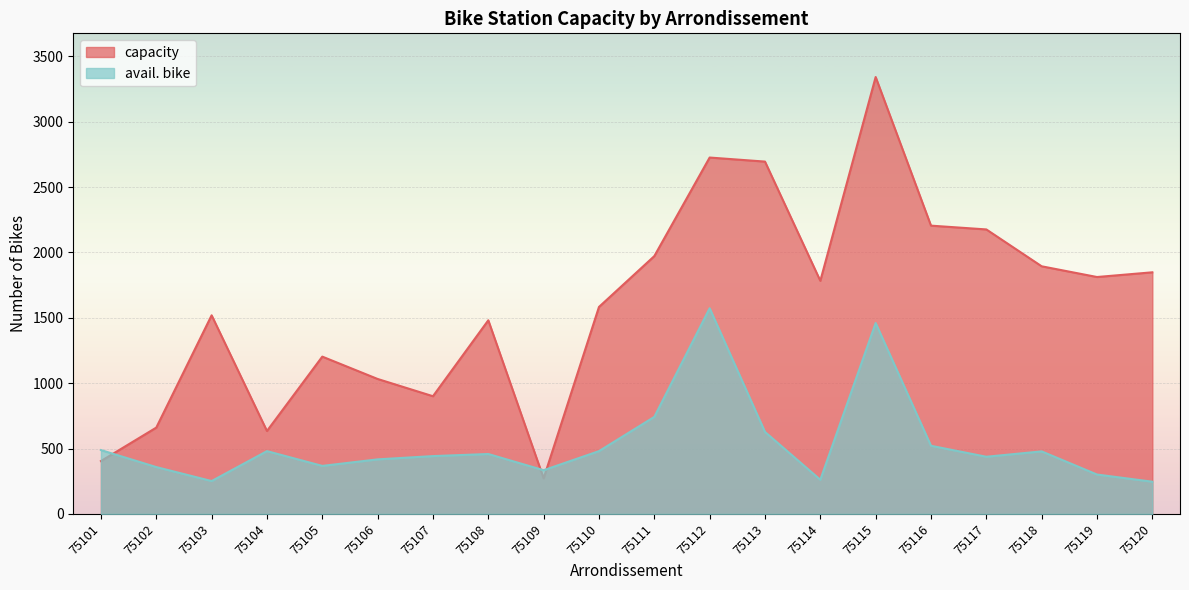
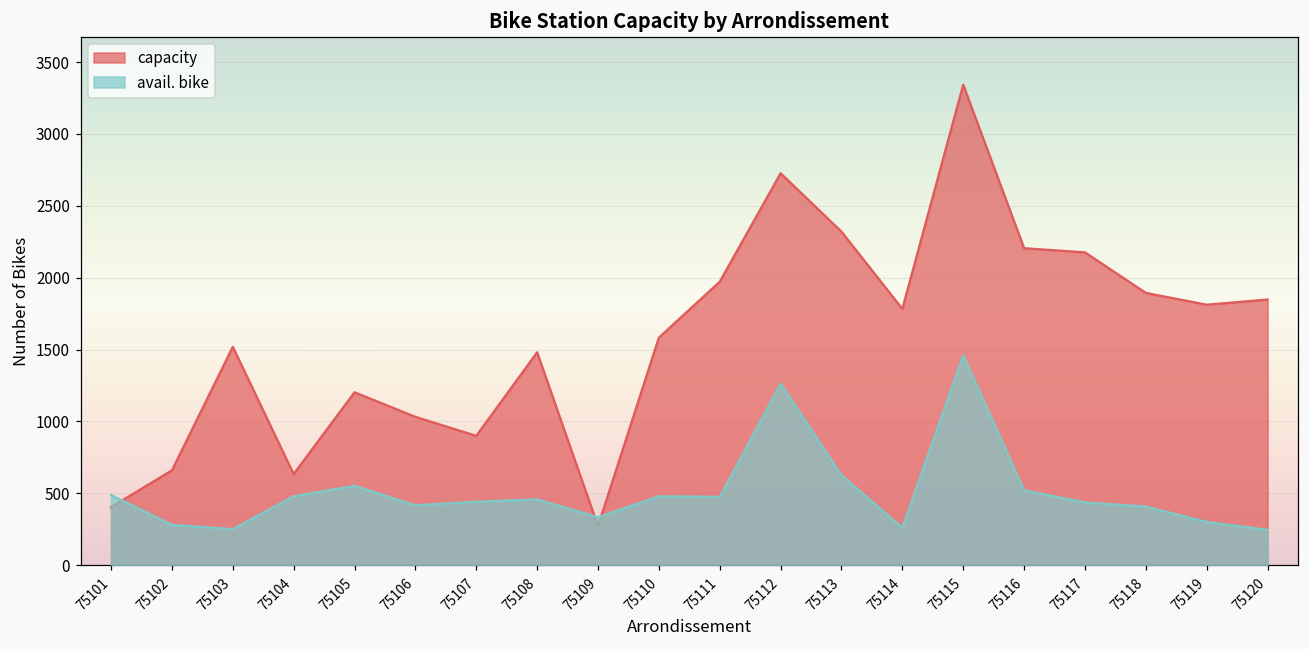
  {
    "capacity": {
      "75101": 400,
      "75102": 660,
      "75103": 1520,
      "75104": 630,
      "75105": 1200,
      "75106": 1030,
      "75107": 900,
      "75108": 1480,
      "75109": 270,
      "75110": 1580,
      "75111": 1970,
      "75112": 2730,
-     "75113": 2700,
+     "75113": 2320,
      "75114": 1780,
      "75115": 3340,
      "75116": 2210,
      "75117": 2180,
      "75118": 1890,
      "75119": 1810,
      "75120": 1850
    },
    "avail. bike": {
      "75101": 490,
-     "75102": 360,
+     "75102": 280,
      "75103": 250,
      "75104": 480,
-     "75105": 370,
+     "75105": 550,
      "75106": 420,
      "75107": 440,
      "75108": 460,
      "75109": 330,
      "75110": 480,
-     "75111": 740,
-     "75112": 1570,
+     "75111": 480,
+     "75112": 1260,
      "75113": 630,
      "75114": 260,
      "75115": 1460,
      "75116": 520,
      "75117": 440,
-     "75118": 480,
+     "75118": 410,
      "75119": 300,
      "75120": 250
    }
  }
